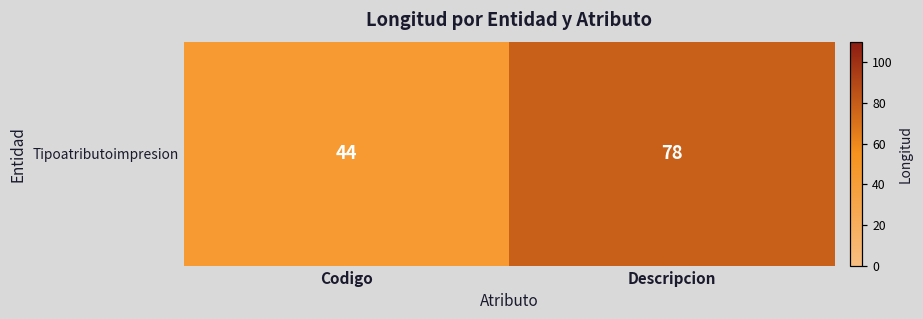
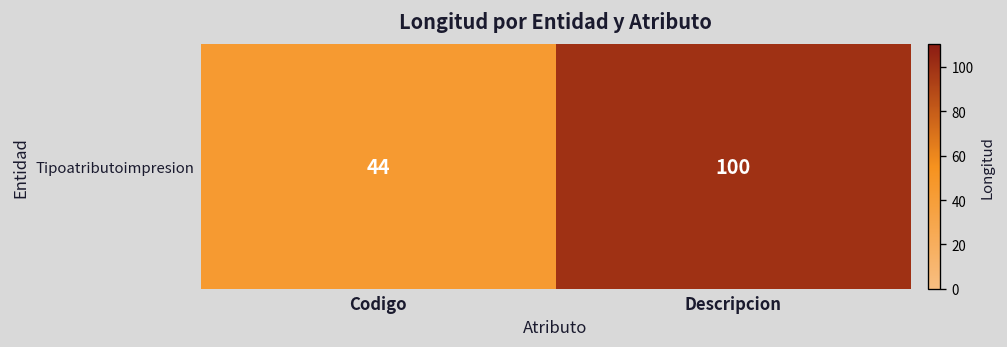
  {
    "Tipoatributoimpresion": {
      "Codigo": 44,
-     "Descripcion": 78
+     "Descripcion": 100
    }
  }
